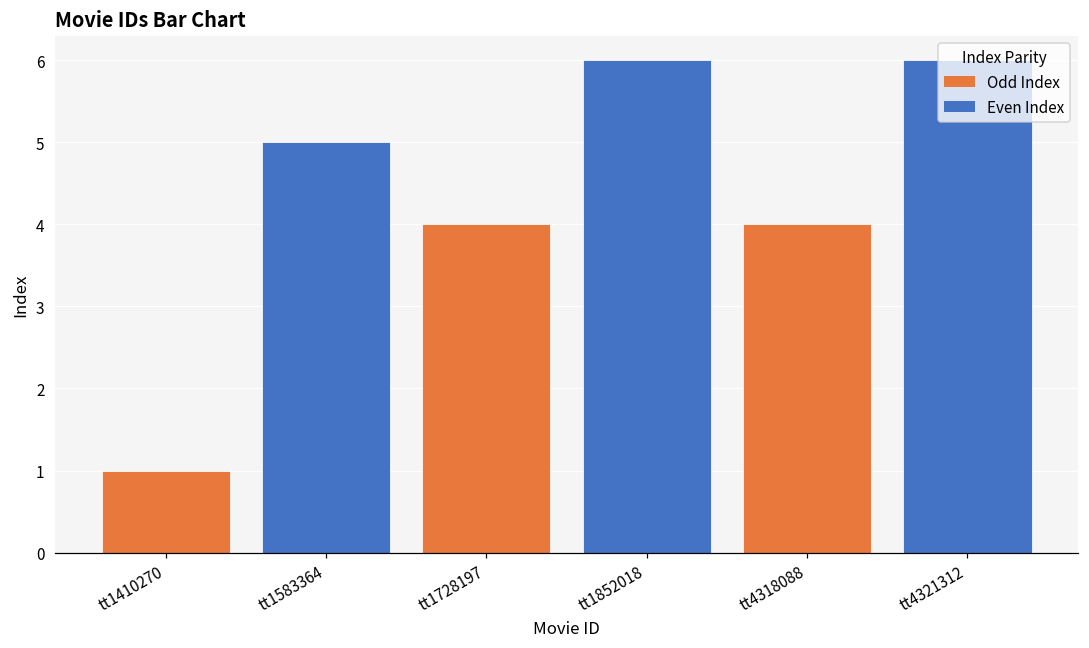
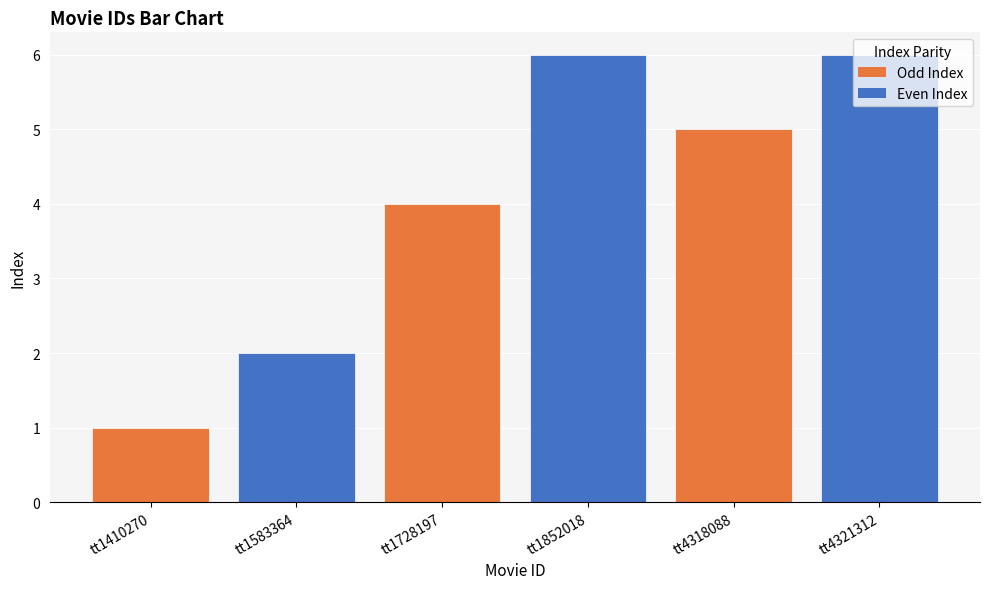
  {
    "tt1410270": 1,
-   "tt1583364": 5,
+   "tt1583364": 2,
    "tt1728197": 4,
    "tt1852018": 6,
-   "tt4318088": 4
+   "tt4318088": 5
  }
